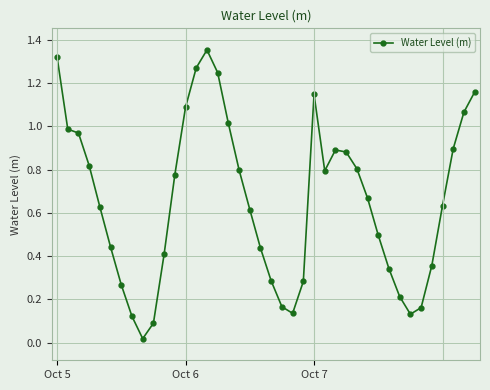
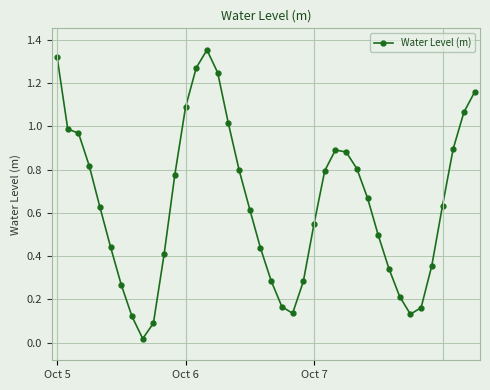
  {
    "Oct 5": 1.32,
    "Oct 6": 1.09,
-   "Oct 7": 1.15
+   "Oct 7": 0.55
  }
